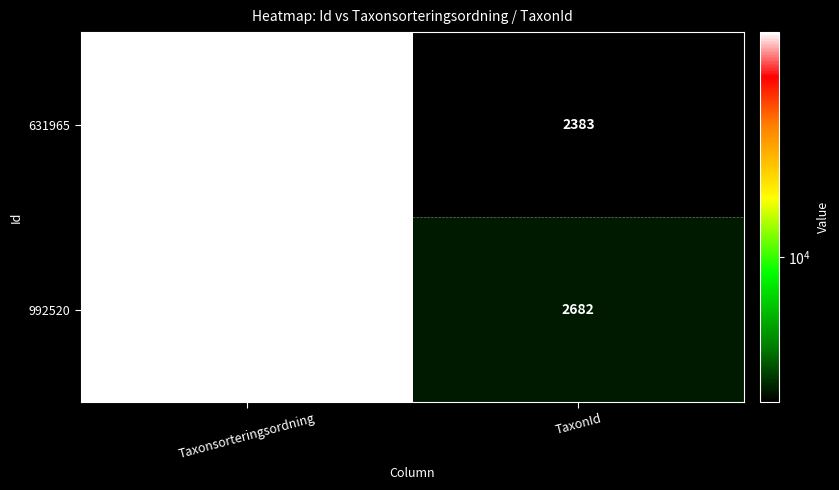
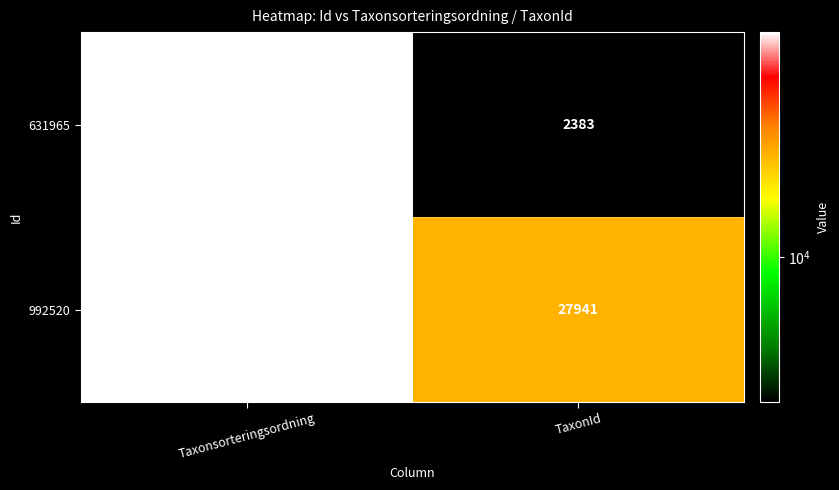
  {
    "631965": {
      "TaxonId": 2383
    },
    "992520": {
-     "TaxonId": 2682
+     "TaxonId": 27941
    }
  }
